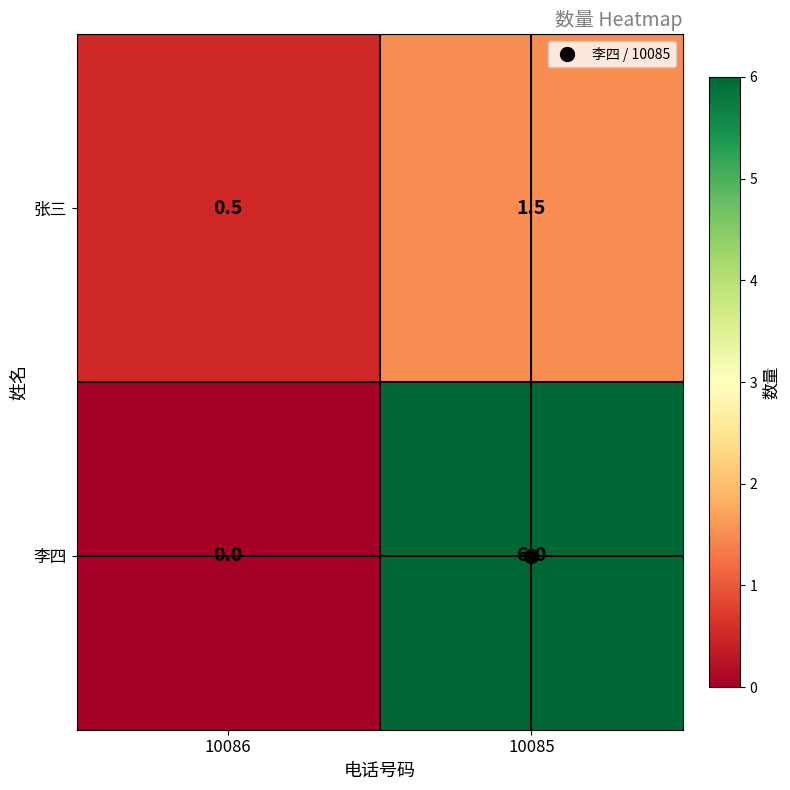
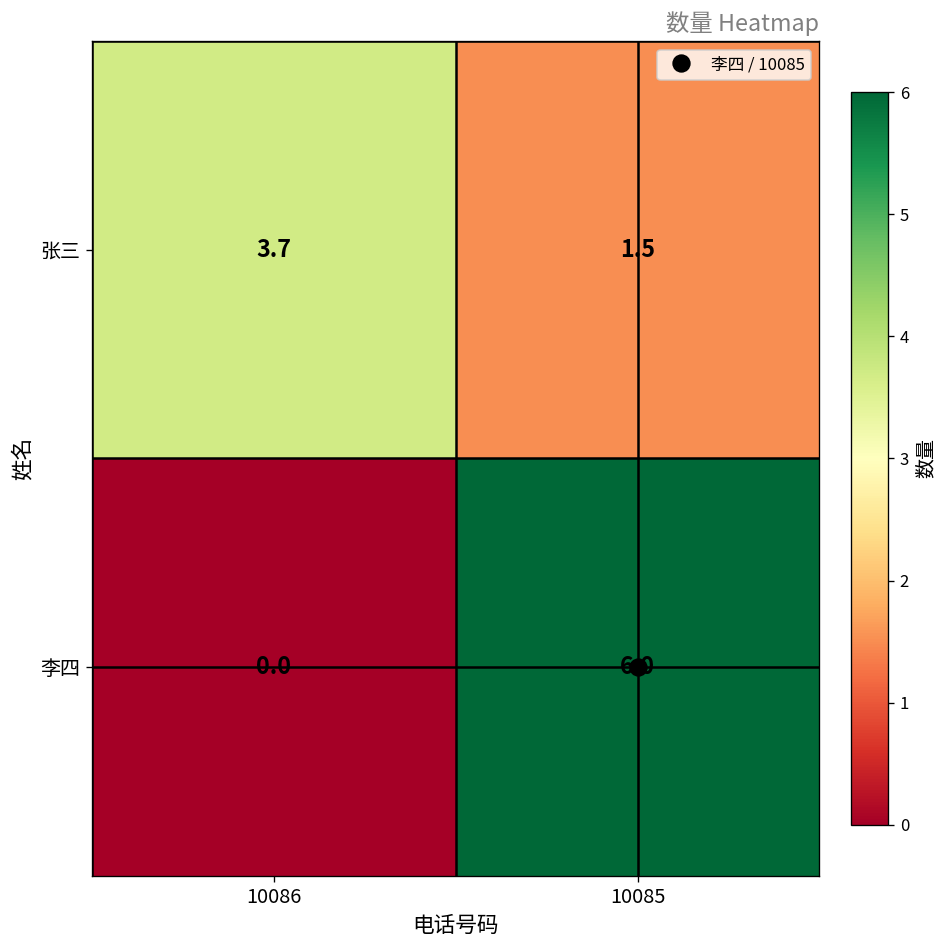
  {
    "张三": {
-     "10086": 0.5,
+     "10086": 3.7,
      "10085": 1.5
    },
    "李四": {
      "10086": 0.0
    }
  }
